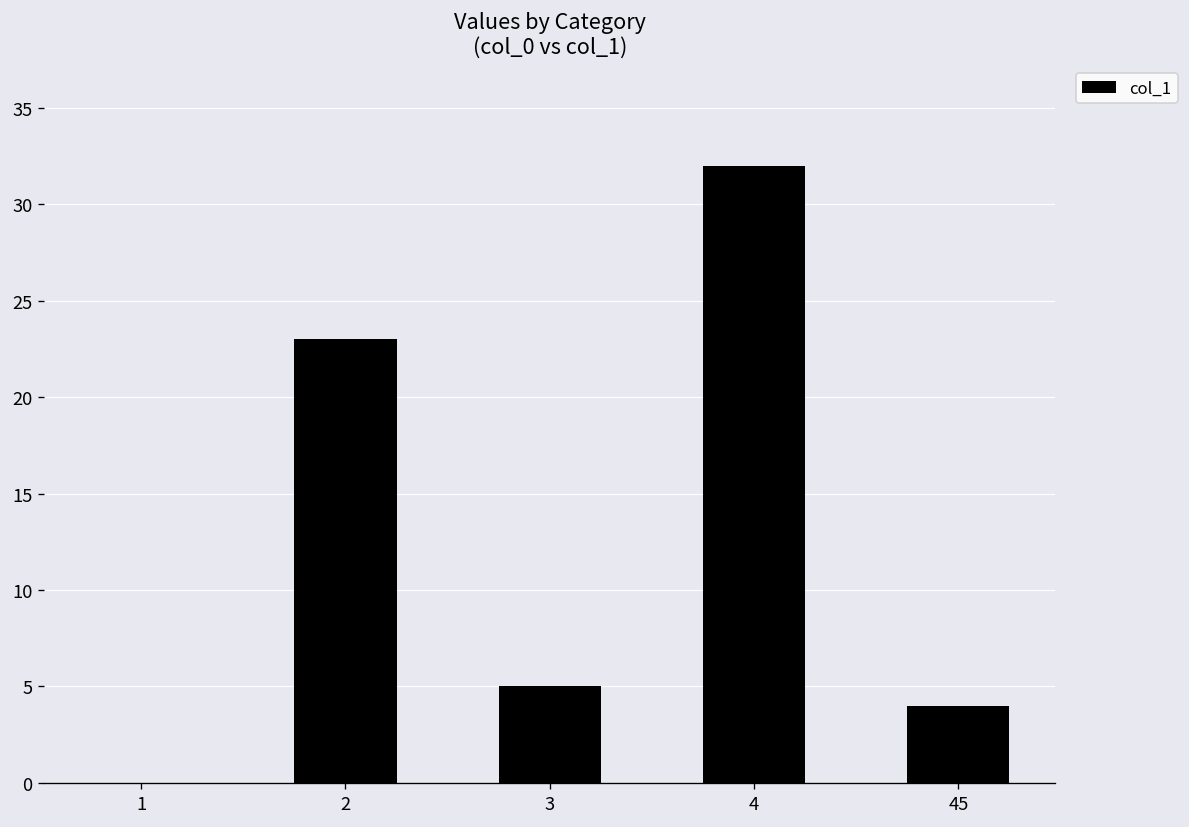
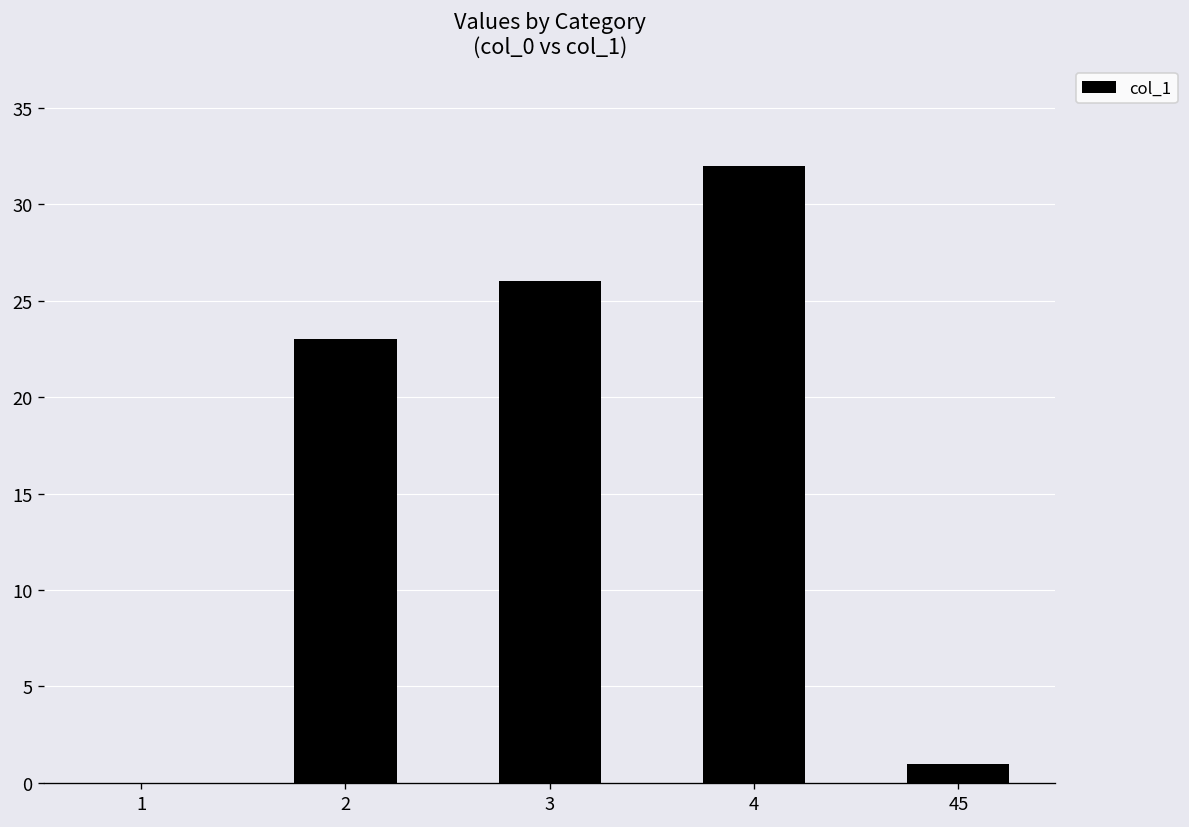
  {
    "1": 0,
    "2": 23,
-   "3": 5,
+   "3": 26,
    "4": 32,
-   "45": 4
+   "45": 1
  }
